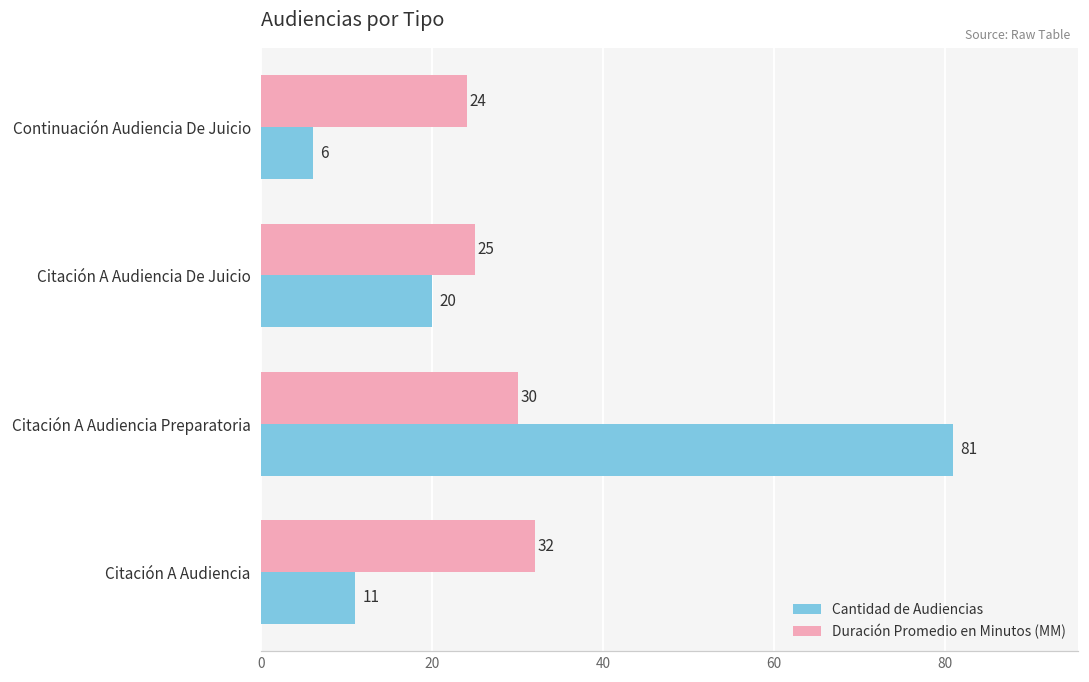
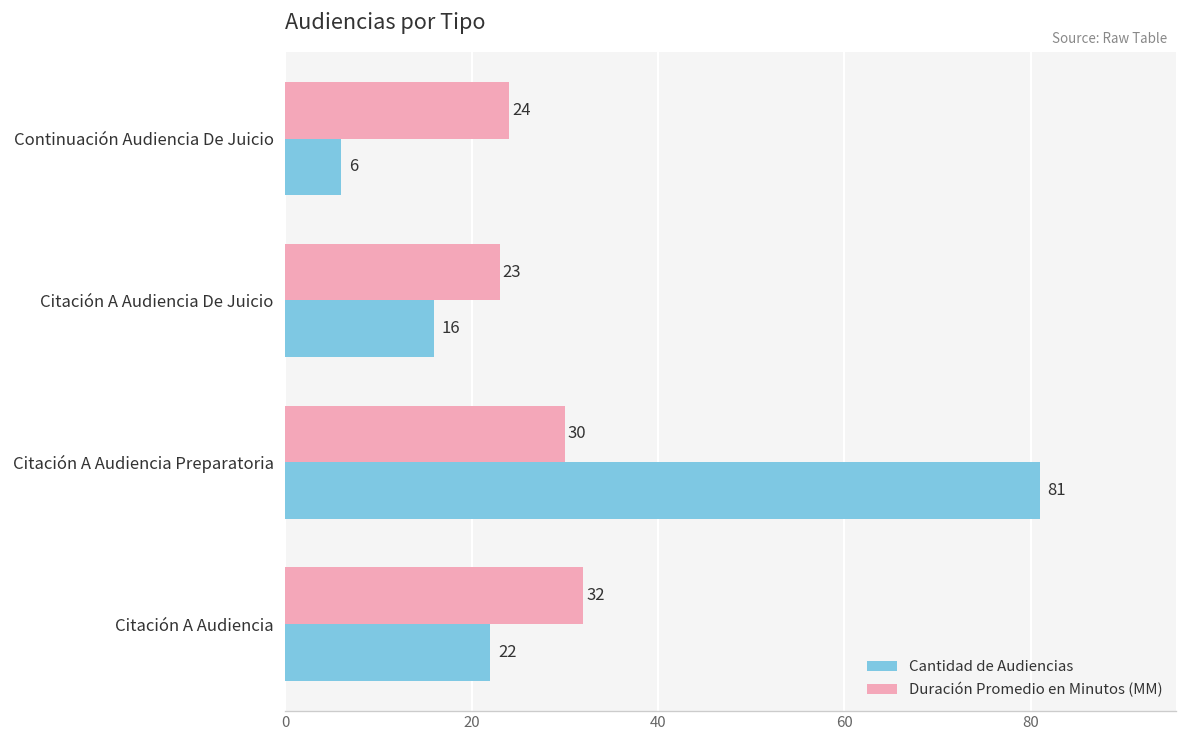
  {
    "Cantidad de Audiencias": {
      "Continuación Audiencia De Juicio": 6,
-     "Citación A Audiencia De Juicio": 20,
+     "Citación A Audiencia De Juicio": 16,
      "Citación A Audiencia Preparatoria": 81,
-     "Citación A Audiencia": 11
+     "Citación A Audiencia": 22
    },
    "Duración Promedio en Minutos (MM)": {
      "Continuación Audiencia De Juicio": 24,
-     "Citación A Audiencia De Juicio": 25,
+     "Citación A Audiencia De Juicio": 23,
      "Citación A Audiencia Preparatoria": 30,
      "Citación A Audiencia": 32
    }
  }
